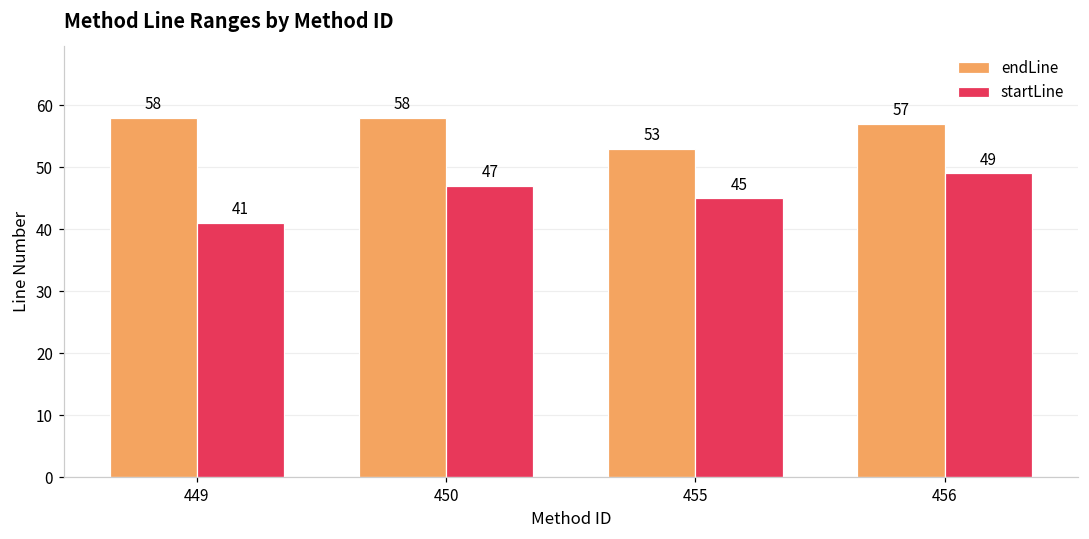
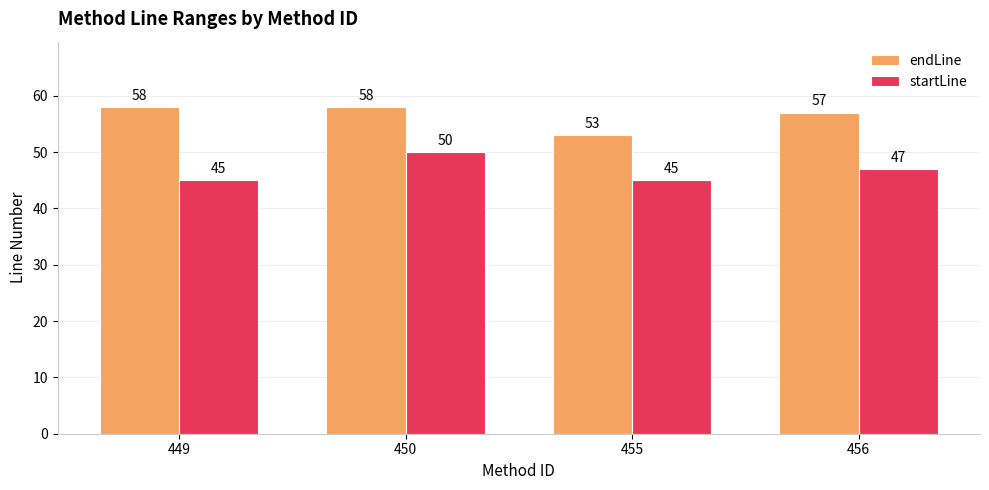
  {
    "endLine": {
      "449": 58,
      "450": 58,
      "455": 53,
      "456": 57
    },
    "startLine": {
-     "449": 41,
-     "450": 47,
+     "449": 45,
+     "450": 50,
      "455": 45,
-     "456": 49
+     "456": 47
    }
  }
